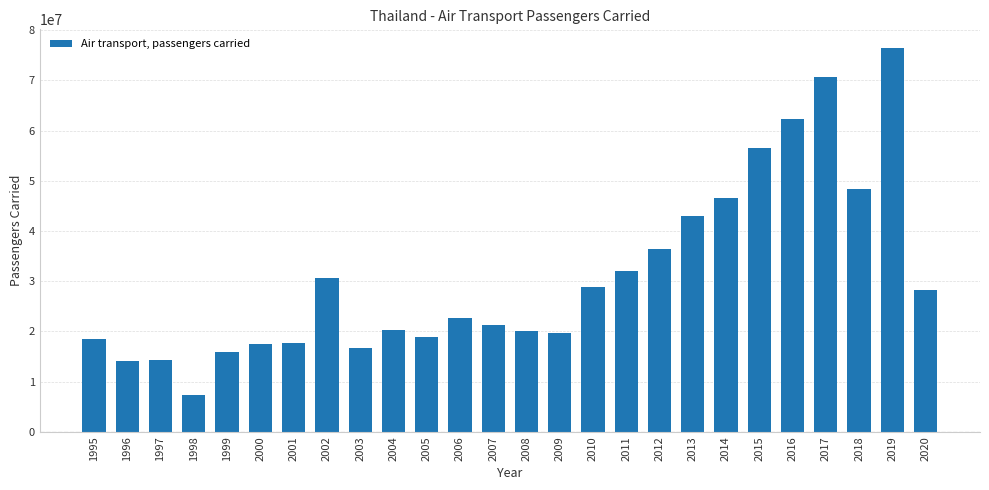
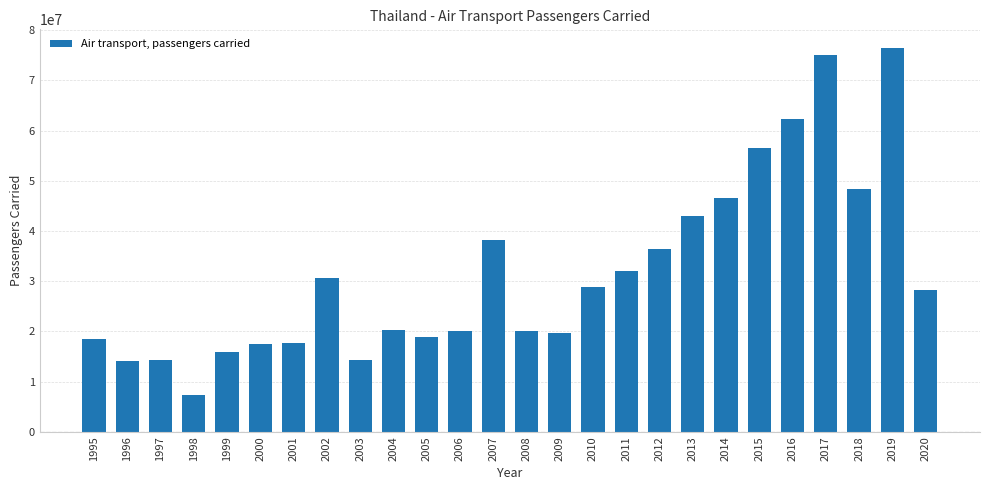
  {
    "1995": 18000000,
    "1996": 14000000,
    "1997": 14000000,
    "1998": 7000000,
    "1999": 16000000,
    "2000": 17000000,
    "2001": 18000000,
    "2002": 31000000,
-   "2003": 17000000,
+   "2003": 14000000,
    "2004": 20000000,
    "2005": 19000000,
-   "2006": 23000000,
-   "2007": 21000000,
+   "2006": 20000000,
+   "2007": 38000000,
    "2008": 20000000,
    "2009": 20000000,
    "2010": 29000000,
    "2011": 32000000,
    "2012": 36000000,
    "2013": 43000000,
    "2014": 47000000,
    "2015": 56000000,
    "2016": 62000000,
-   "2017": 71000000,
+   "2017": 75000000,
    "2018": 48000000,
    "2019": 76000000,
    "2020": 28000000
  }
